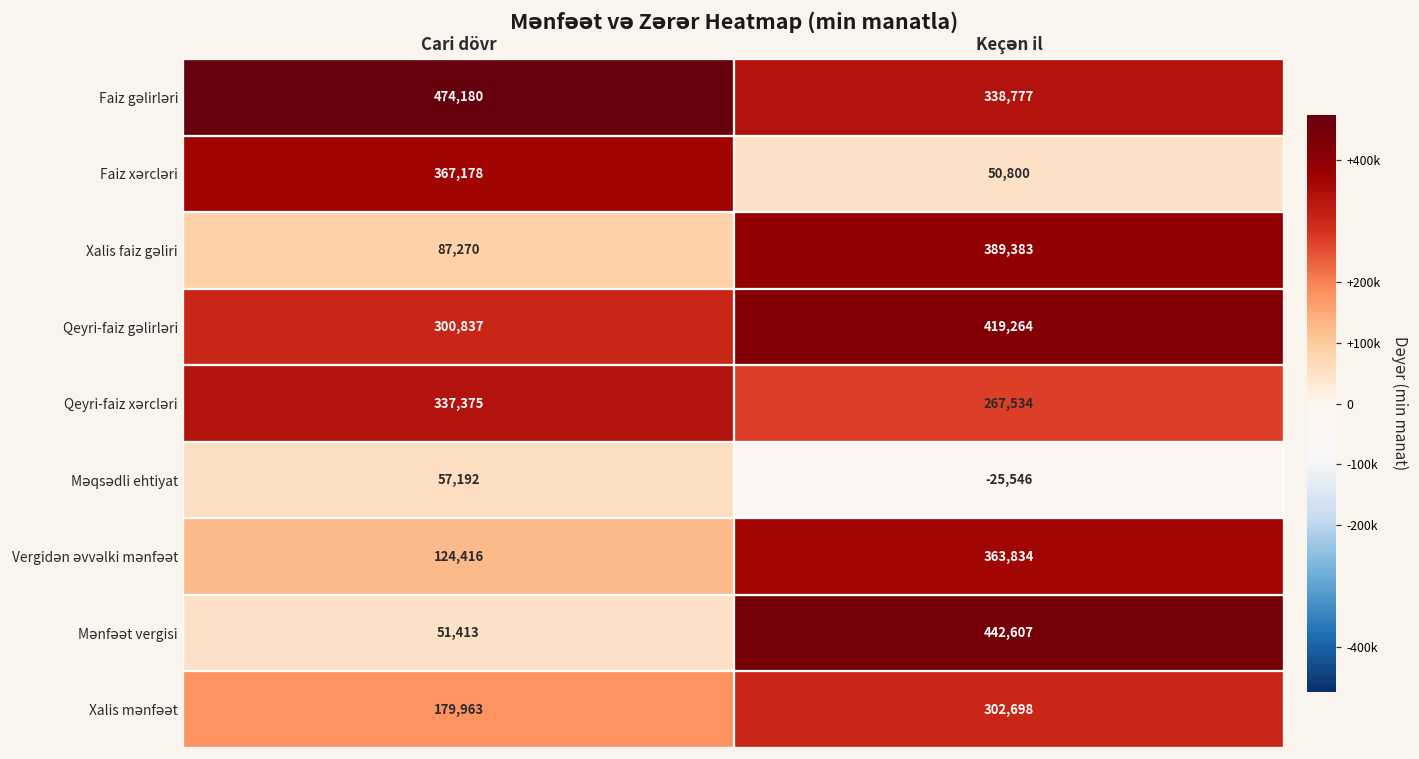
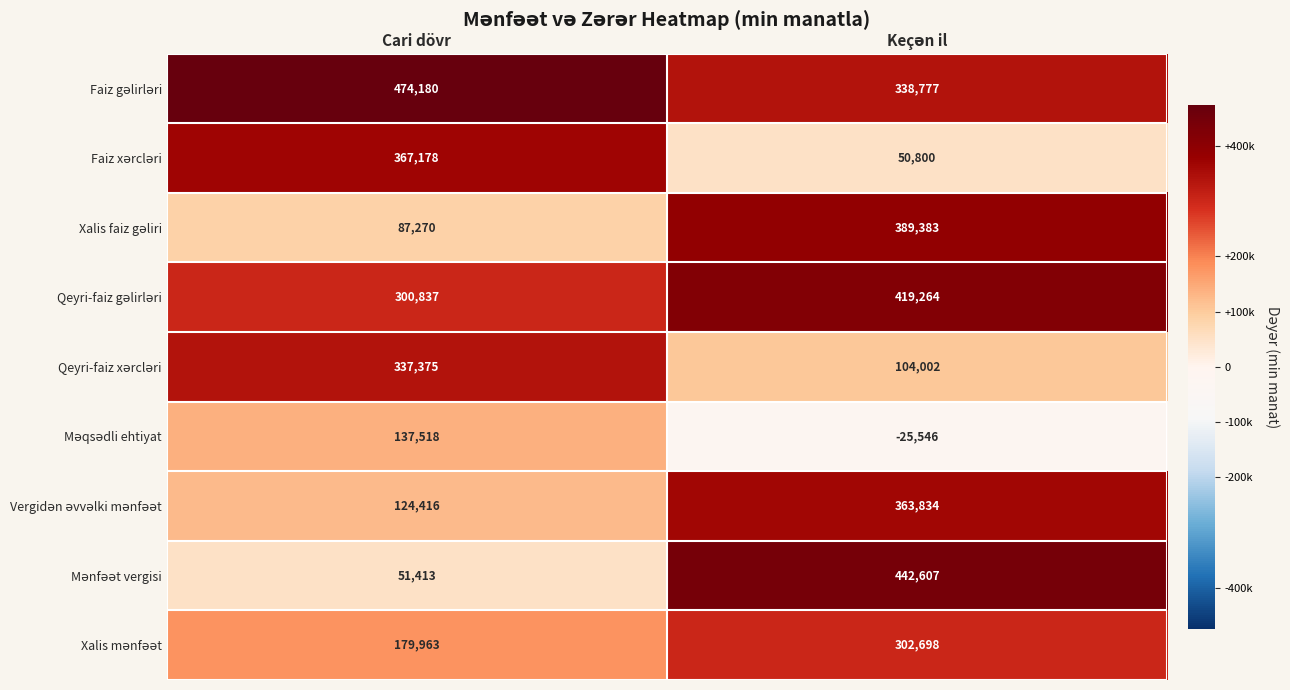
  {
    "Faiz gəlirləri": {
      "Cari dövr": "474,180",
      "Keçən il": "338,777"
    },
    "Faiz xərcləri": {
      "Cari dövr": "367,178",
      "Keçən il": "50,800"
    },
    "Xalis faiz gəliri": {
      "Cari dövr": "87,270",
      "Keçən il": "389,383"
    },
    "Qeyri-faiz gəlirləri": {
      "Cari dövr": "300,837",
      "Keçən il": "419,264"
    },
    "Qeyri-faiz xərcləri": {
      "Cari dövr": "337,375",
-     "Keçən il": "267,534"
+     "Keçən il": "104,002"
    },
    "Məqsədli ehtiyat": {
-     "Cari dövr": "57,192",
+     "Cari dövr": "137,518",
      "Keçən il": "-25,546"
    },
    "Vergidən əvvəlki mənfəət": {
      "Cari dövr": "124,416",
      "Keçən il": "363,834"
    },
    "Mənfəət vergisi": {
      "Cari dövr": "51,413",
      "Keçən il": "442,607"
    },
    "Xalis mənfəət": {
      "Cari dövr": "179,963",
      "Keçən il": "302,698"
    }
  }
